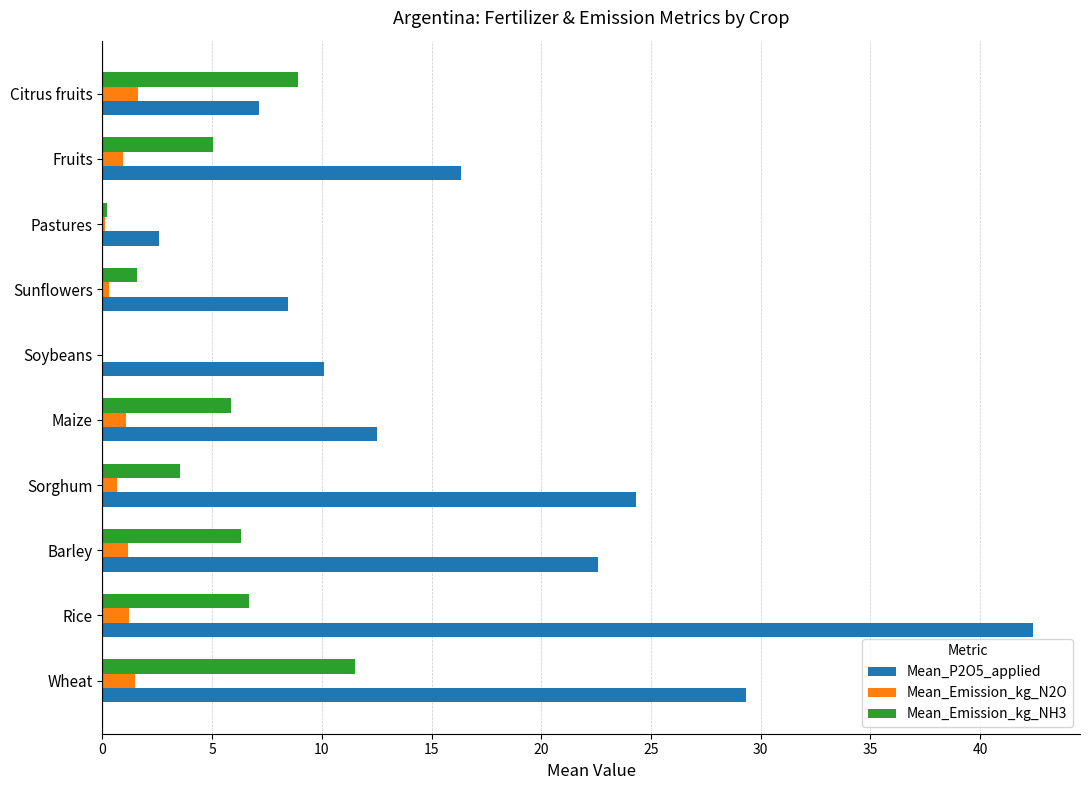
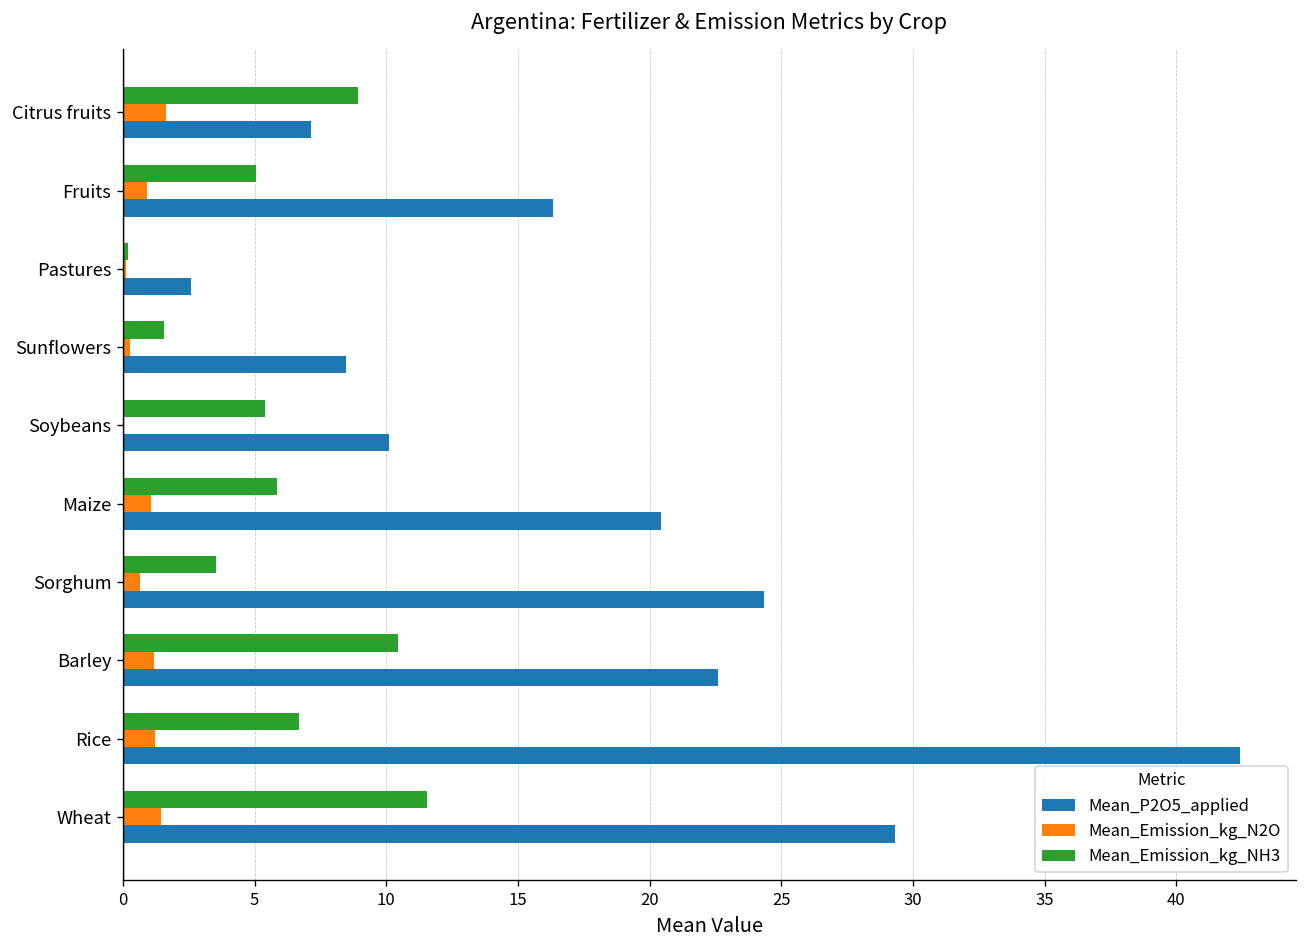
  {
    "Mean_P2O5_applied": {
      "Citrus fruits": 7.1,
      "Fruits": 16.3,
      "Pastures": 2.6,
      "Sunflowers": 8.5,
      "Soybeans": 10.1,
-     "Maize": 12.5,
+     "Maize": 20.4,
      "Sorghum": 24.3,
      "Barley": 22.6,
      "Rice": 42.4,
      "Wheat": 29.3
    },
    "Mean_Emission_kg_N2O": {
      "Citrus fruits": 1.6,
      "Fruits": 0.9,
      "Sunflowers": 0.3,
      "Soybeans": 0.0,
      "Maize": 1.1,
      "Sorghum": 0.7,
      "Barley": 1.2,
      "Rice": 1.2,
      "Wheat": 1.5
    },
    "Mean_Emission_kg_NH3": {
      "Citrus fruits": 8.9,
      "Fruits": 5.0,
      "Pastures": 0.2,
      "Sunflowers": 1.6,
-     "Soybeans": 0.0,
+     "Soybeans": 5.4,
      "Maize": 5.8,
      "Sorghum": 3.5,
-     "Barley": 6.3,
+     "Barley": 10.5,
      "Rice": 6.7,
      "Wheat": 11.5
    }
  }
